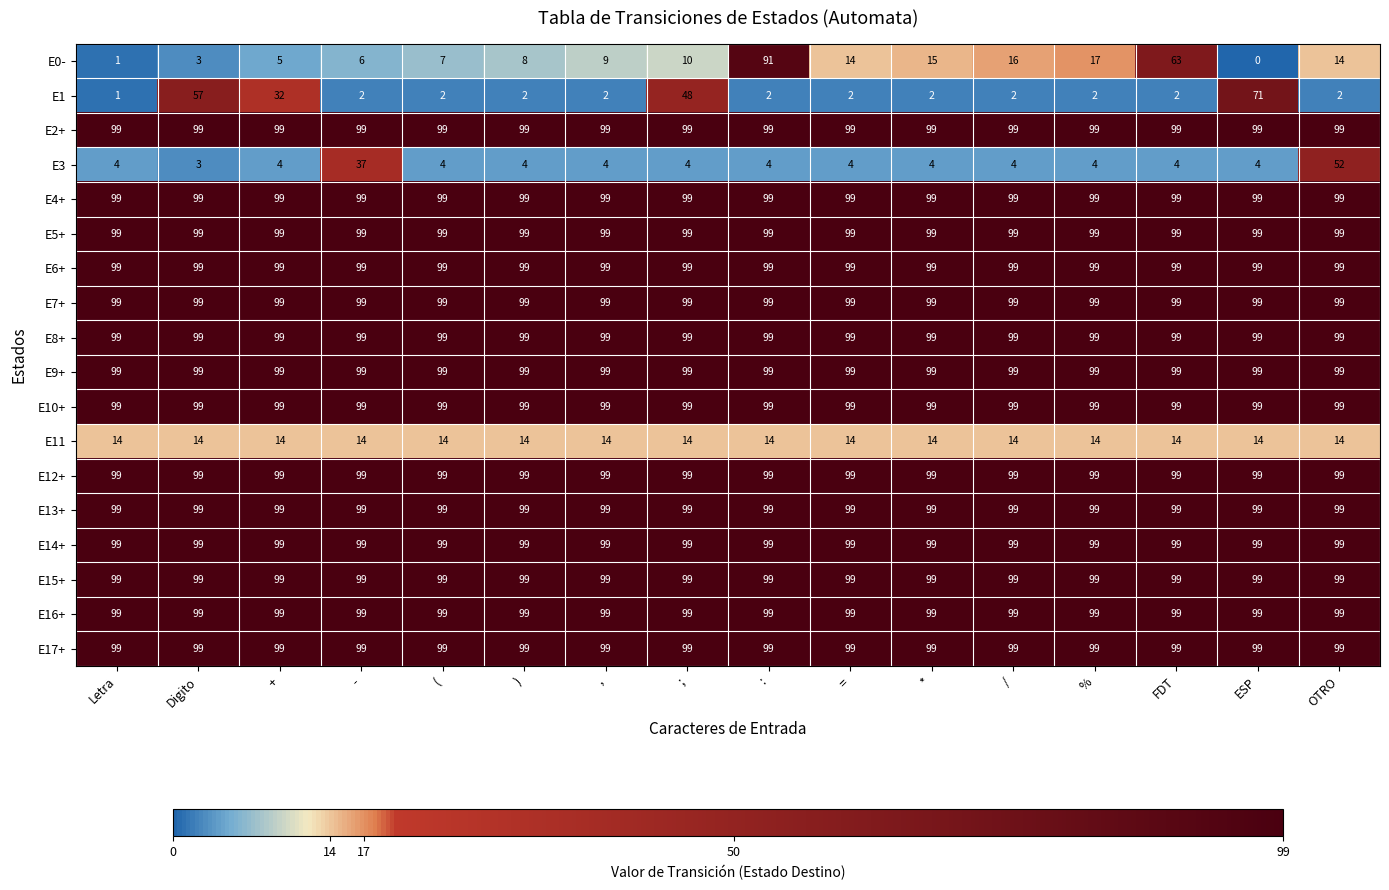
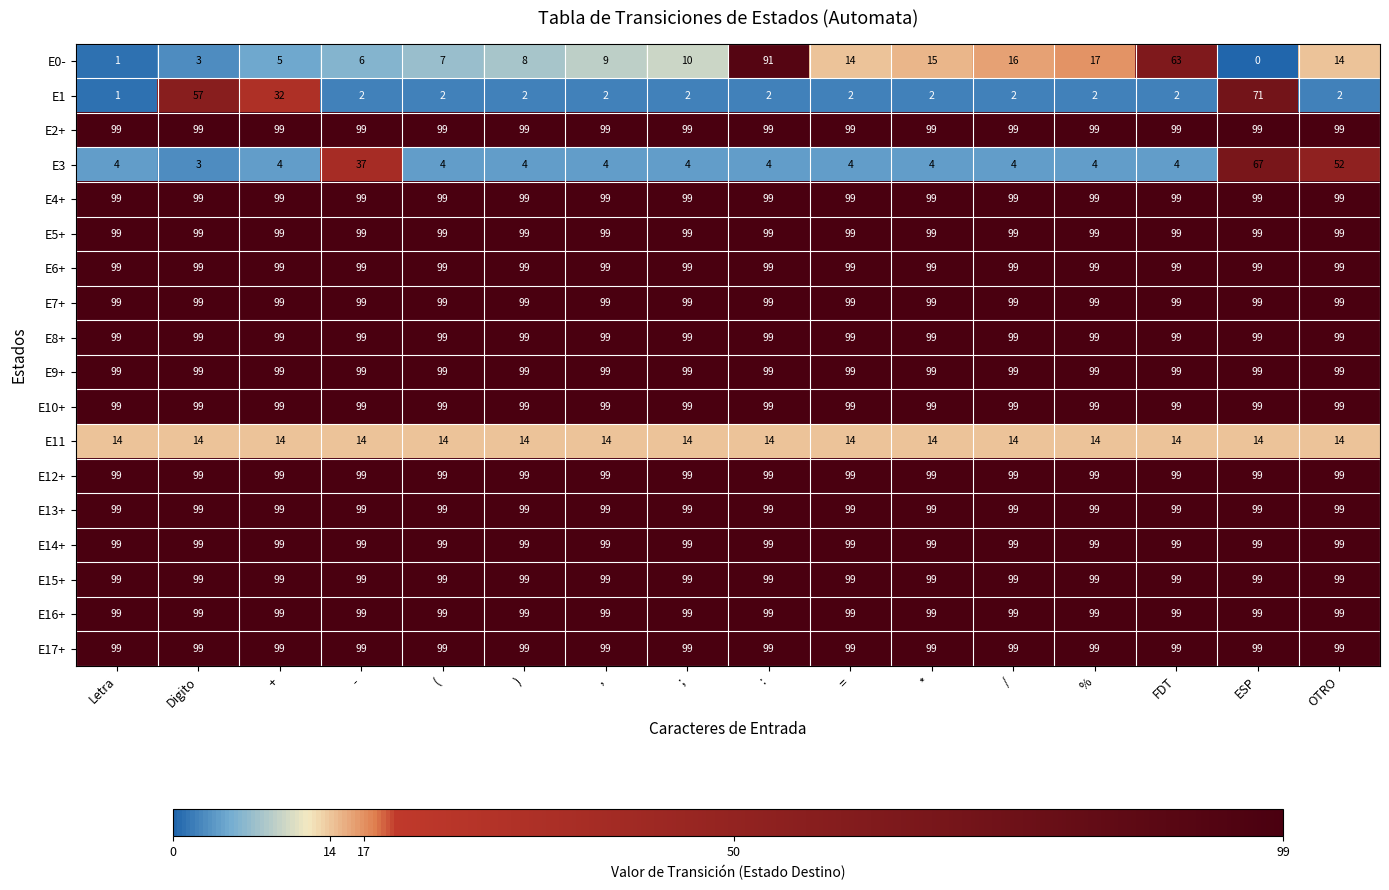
  {
    "E1": {
      "Letra": 1,
      "Digito": 57,
      "+": 32,
      "-": 2,
      "(": 2,
      ")": 2,
      ",": 2,
-     ";": 48,
+     ";": 2,
      ":": 2,
      "=": 2,
      "*": 2,
      "/": 2,
      "%": 2,
      "FDT": 2,
      "ESP": 71,
      "OTRO": 2
    },
    "E3": {
      "Letra": 4,
      "Digito": 3,
      "+": 4,
      "-": 37,
      "(": 4,
      ")": 4,
      ",": 4,
      ";": 4,
      ":": 4,
      "=": 4,
      "*": 4,
      "/": 4,
      "%": 4,
      "FDT": 4,
-     "ESP": 4,
+     "ESP": 67,
      "OTRO": 52
    }
  }
